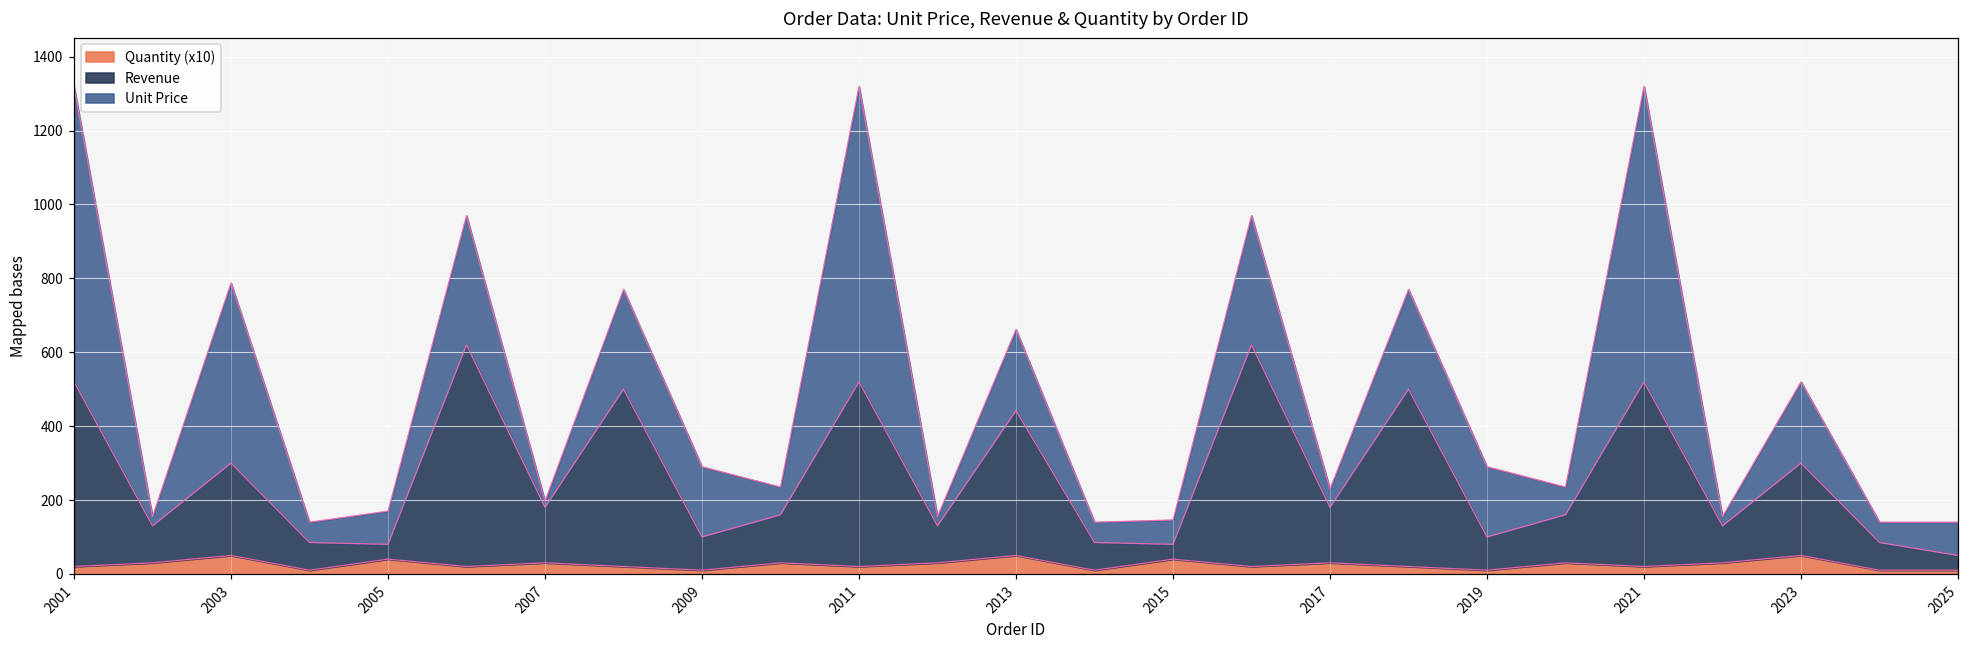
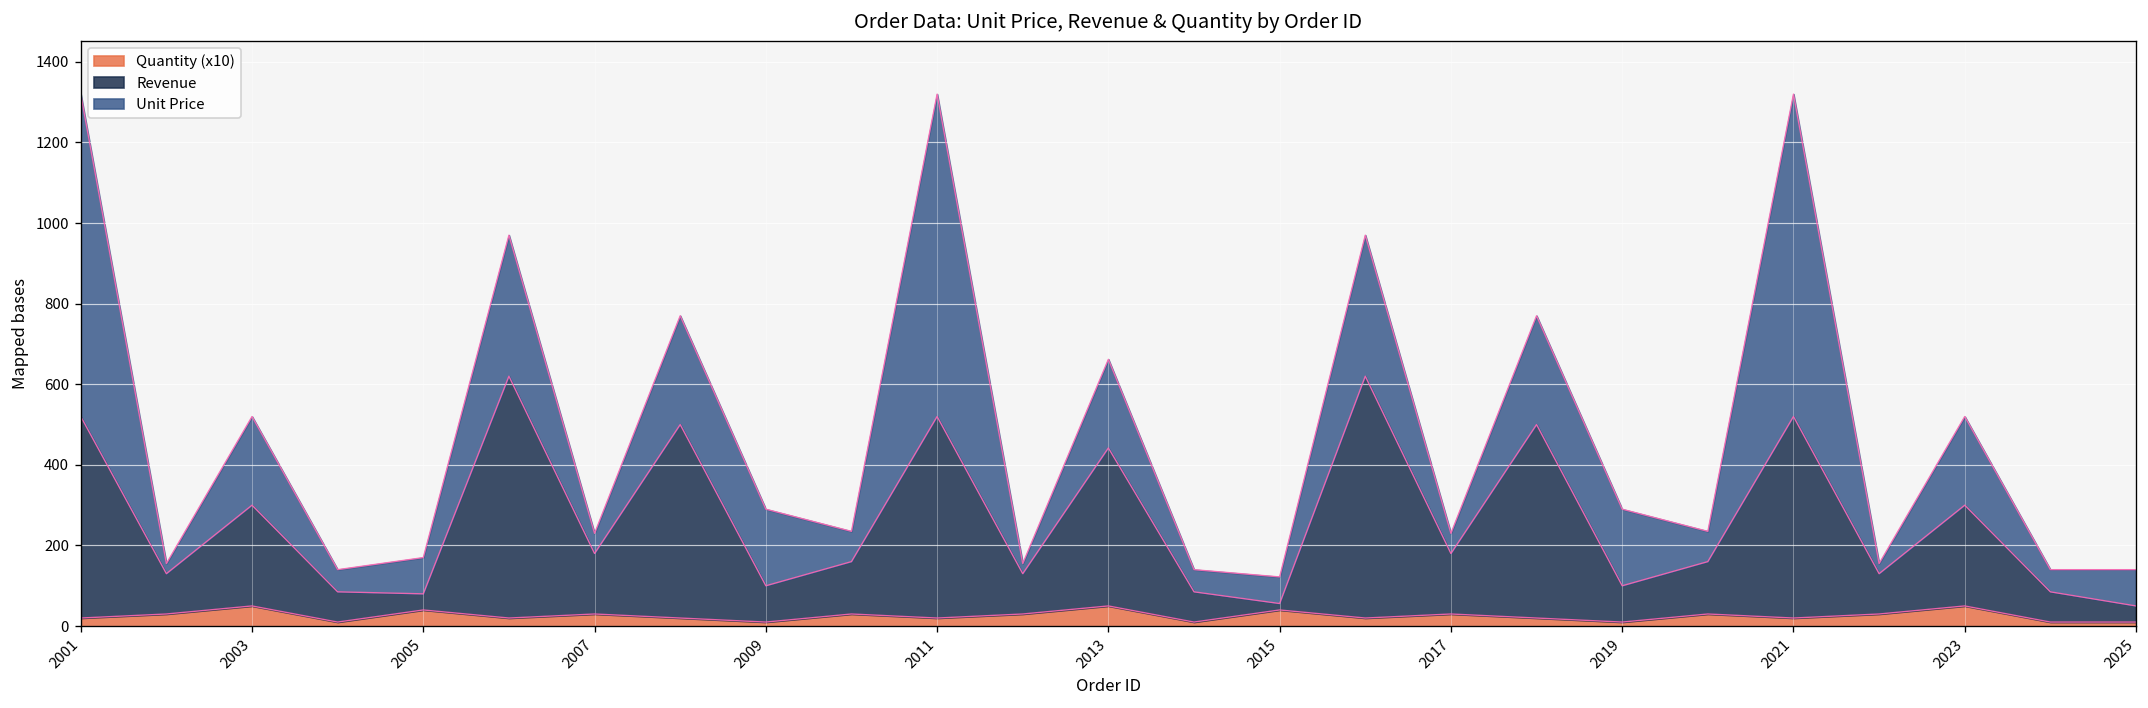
  {
    "Quantity (x10)": {
      "2001": 20,
      "2003": 50,
      "2005": 40,
      "2007": 30,
      "2009": 10,
      "2011": 20,
      "2013": 50,
      "2015": 40,
      "2017": 30,
      "2019": 10,
      "2021": 20,
      "2023": 50,
      "2025": 10
    },
    "Revenue": {
      "2001": 500,
      "2003": 250,
      "2005": 40,
      "2007": 150,
      "2009": 90,
      "2011": 500,
      "2013": 390,
-     "2015": 40,
+     "2015": 20,
      "2017": 150,
      "2019": 90,
      "2021": 500,
      "2023": 250,
      "2025": 40
    },
    "Unit Price": {
      "2001": 800,
-     "2003": 490,
+     "2003": 220,
      "2005": 90,
-     "2007": 20,
+     "2007": 50,
      "2009": 190,
      "2011": 800,
      "2013": 220,
      "2015": 70,
      "2017": 50,
      "2019": 190,
      "2021": 800,
      "2023": 220,
      "2025": 90
    }
  }
